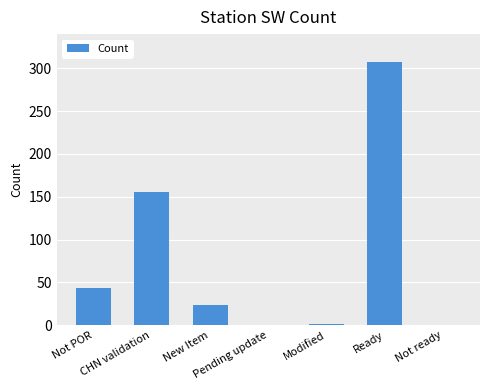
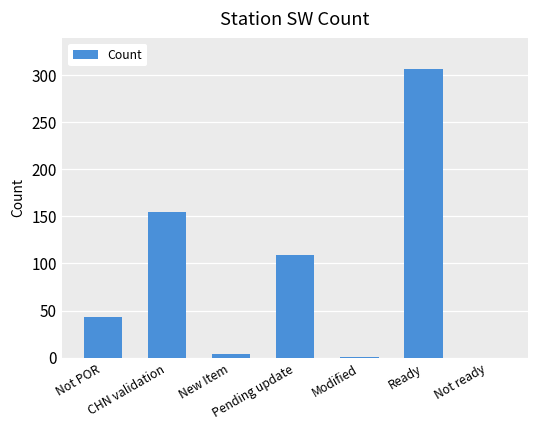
  {
    "Not POR": 40,
    "CHN validation": 160,
-   "New Item": 20,
-   "Pending update": 0,
+   "New Item": 0,
+   "Pending update": 110,
    "Ready": 310,
    "Not ready": 0
  }
